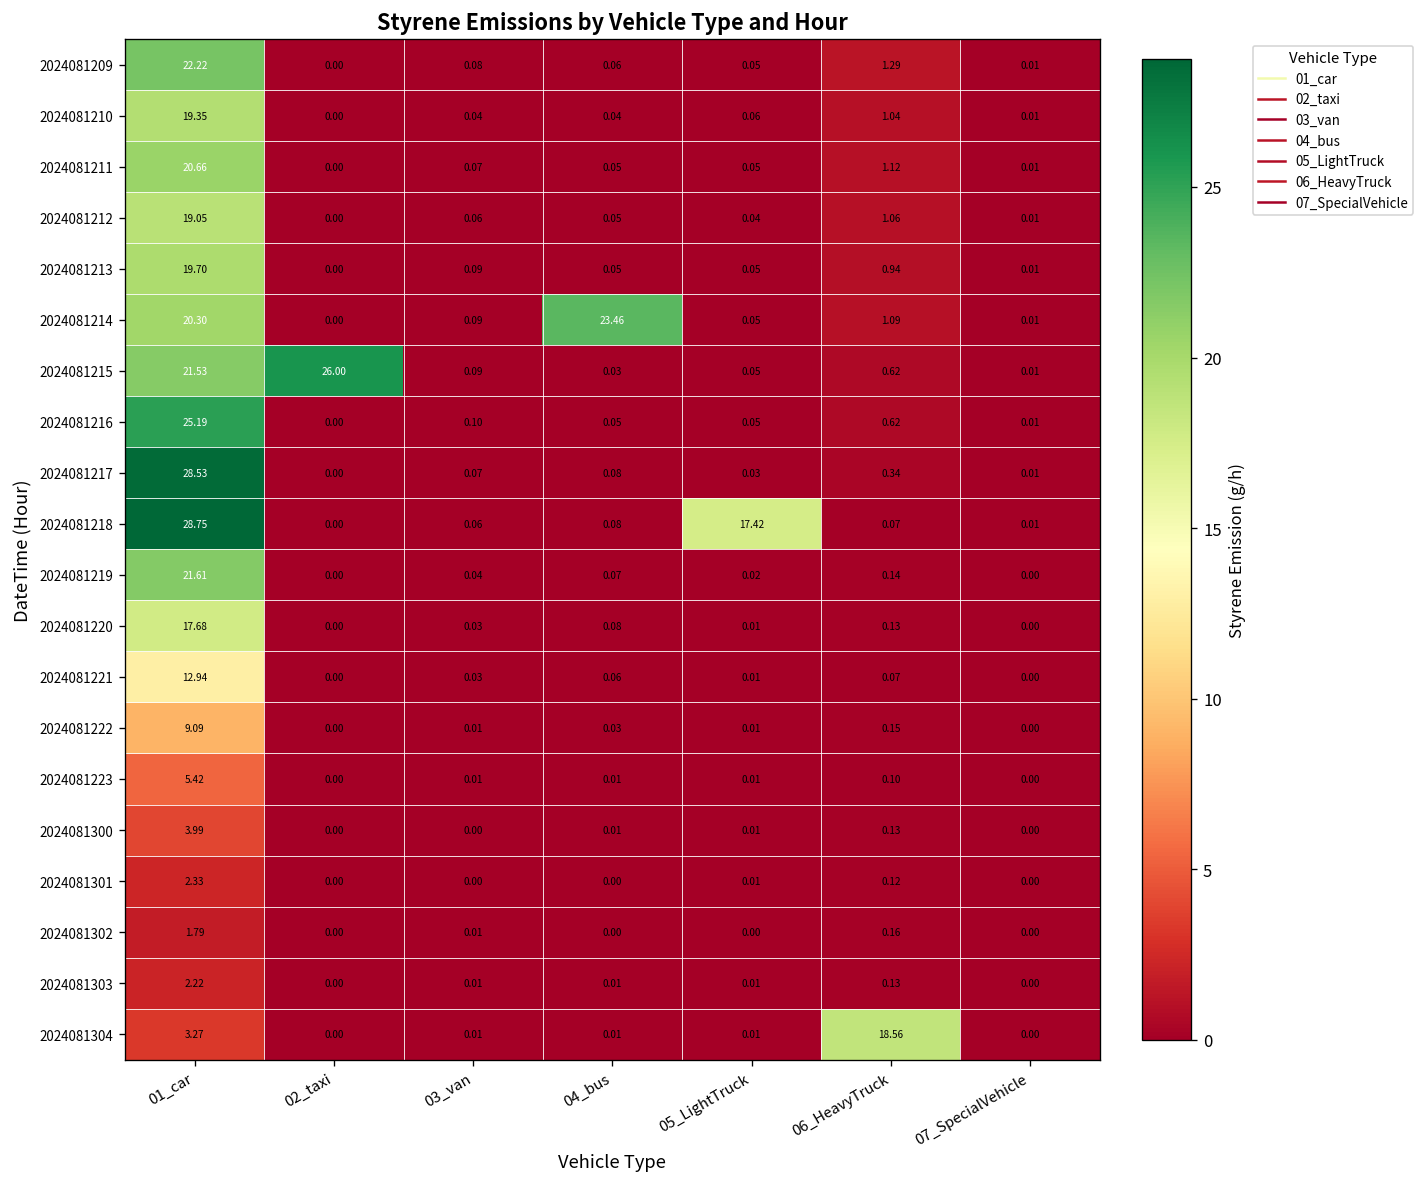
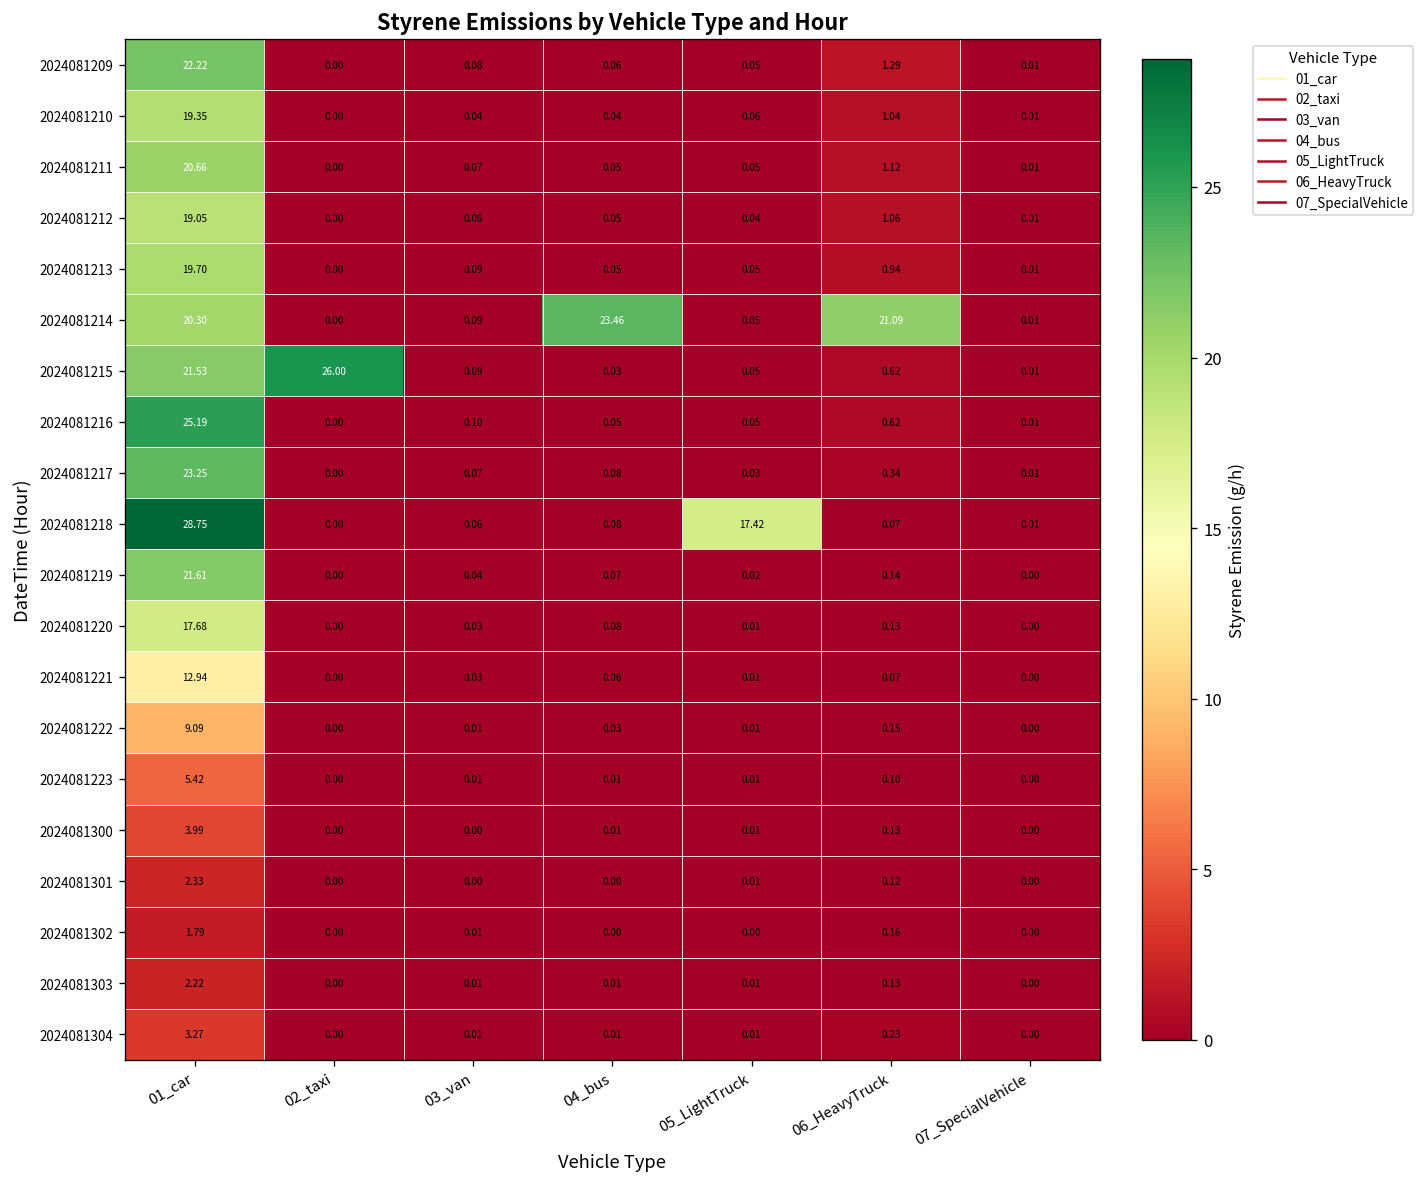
  {
    "2024081209": {
      "01_car": 22.22,
      "02_taxi": 0.00,
      "03_van": 0.08,
      "04_bus": 0.06,
      "05_LightTruck": 0.05,
      "06_HeavyTruck": 1.29,
      "07_SpecialVehicle": 0.01
    },
    "2024081210": {
      "01_car": 19.35,
      "02_taxi": 0.00,
      "03_van": 0.04,
      "04_bus": 0.04,
      "05_LightTruck": 0.06,
      "06_HeavyTruck": 1.04,
      "07_SpecialVehicle": 0.01
    },
    "2024081211": {
      "01_car": 20.66,
      "02_taxi": 0.00,
      "03_van": 0.07,
      "04_bus": 0.05,
      "05_LightTruck": 0.05,
      "06_HeavyTruck": 1.12,
      "07_SpecialVehicle": 0.01
    },
    "2024081212": {
      "01_car": 19.05,
      "02_taxi": 0.00,
      "03_van": 0.06,
      "04_bus": 0.05,
      "05_LightTruck": 0.04,
      "06_HeavyTruck": 1.06,
      "07_SpecialVehicle": 0.01
    },
    "2024081213": {
      "01_car": 19.70,
      "02_taxi": 0.00,
      "03_van": 0.09,
      "04_bus": 0.05,
      "05_LightTruck": 0.05,
      "06_HeavyTruck": 0.94,
      "07_SpecialVehicle": 0.01
    },
    "2024081214": {
      "01_car": 20.30,
      "02_taxi": 0.00,
      "03_van": 0.09,
      "04_bus": 23.46,
      "05_LightTruck": 0.05,
-     "06_HeavyTruck": 1.09,
+     "06_HeavyTruck": 21.09,
      "07_SpecialVehicle": 0.01
    },
    "2024081215": {
      "01_car": 21.53,
      "02_taxi": 26.00,
      "03_van": 0.09,
      "04_bus": 0.03,
      "05_LightTruck": 0.05,
      "06_HeavyTruck": 0.62,
      "07_SpecialVehicle": 0.01
    },
    "2024081216": {
      "01_car": 25.19,
      "02_taxi": 0.00,
      "03_van": 0.10,
      "04_bus": 0.05,
      "05_LightTruck": 0.05,
      "06_HeavyTruck": 0.62,
      "07_SpecialVehicle": 0.01
    },
    "2024081217": {
-     "01_car": 28.53,
+     "01_car": 23.25,
      "02_taxi": 0.00,
      "03_van": 0.07,
      "04_bus": 0.08,
      "05_LightTruck": 0.03,
      "06_HeavyTruck": 0.34,
      "07_SpecialVehicle": 0.01
    },
    "2024081218": {
      "01_car": 28.75,
      "02_taxi": 0.00,
      "03_van": 0.06,
      "04_bus": 0.08,
      "05_LightTruck": 17.42,
      "06_HeavyTruck": 0.07,
      "07_SpecialVehicle": 0.01
    },
    "2024081219": {
      "01_car": 21.61,
      "02_taxi": 0.00,
      "03_van": 0.04,
      "04_bus": 0.07,
      "05_LightTruck": 0.02,
      "06_HeavyTruck": 0.14,
      "07_SpecialVehicle": 0.00
    },
    "2024081220": {
      "01_car": 17.68,
      "02_taxi": 0.00,
      "03_van": 0.03,
      "04_bus": 0.08,
      "05_LightTruck": 0.01,
      "06_HeavyTruck": 0.13,
      "07_SpecialVehicle": 0.00
    },
    "2024081221": {
      "01_car": 12.94,
      "02_taxi": 0.00,
      "03_van": 0.03,
      "04_bus": 0.06,
      "05_LightTruck": 0.01,
      "06_HeavyTruck": 0.07,
      "07_SpecialVehicle": 0.00
    },
    "2024081222": {
      "01_car": 9.09,
      "02_taxi": 0.00,
      "03_van": 0.01,
      "04_bus": 0.03,
      "05_LightTruck": 0.01,
      "06_HeavyTruck": 0.15,
      "07_SpecialVehicle": 0.00
    },
    "2024081223": {
      "01_car": 5.42,
      "02_taxi": 0.00,
      "03_van": 0.01,
      "04_bus": 0.01,
      "05_LightTruck": 0.01,
      "06_HeavyTruck": 0.10,
      "07_SpecialVehicle": 0.00
    },
    "2024081300": {
      "01_car": 3.99,
      "02_taxi": 0.00,
      "03_van": 0.00,
      "04_bus": 0.01,
      "05_LightTruck": 0.01,
      "06_HeavyTruck": 0.13,
      "07_SpecialVehicle": 0.00
    },
    "2024081301": {
      "01_car": 2.33,
      "02_taxi": 0.00,
      "03_van": 0.00,
      "04_bus": 0.00,
      "05_LightTruck": 0.01,
      "06_HeavyTruck": 0.12,
      "07_SpecialVehicle": 0.00
    },
    "2024081302": {
      "01_car": 1.79,
      "02_taxi": 0.00,
      "03_van": 0.01,
      "04_bus": 0.00,
      "05_LightTruck": 0.00,
      "06_HeavyTruck": 0.16,
      "07_SpecialVehicle": 0.00
    },
    "2024081303": {
      "01_car": 2.22,
      "02_taxi": 0.00,
      "03_van": 0.01,
      "04_bus": 0.01,
      "05_LightTruck": 0.01,
      "06_HeavyTruck": 0.13,
      "07_SpecialVehicle": 0.00
    },
    "2024081304": {
      "01_car": 3.27,
      "02_taxi": 0.00,
      "03_van": 0.01,
      "04_bus": 0.01,
      "05_LightTruck": 0.01,
-     "06_HeavyTruck": 18.56,
+     "06_HeavyTruck": 0.23,
      "07_SpecialVehicle": 0.00
    }
  }
